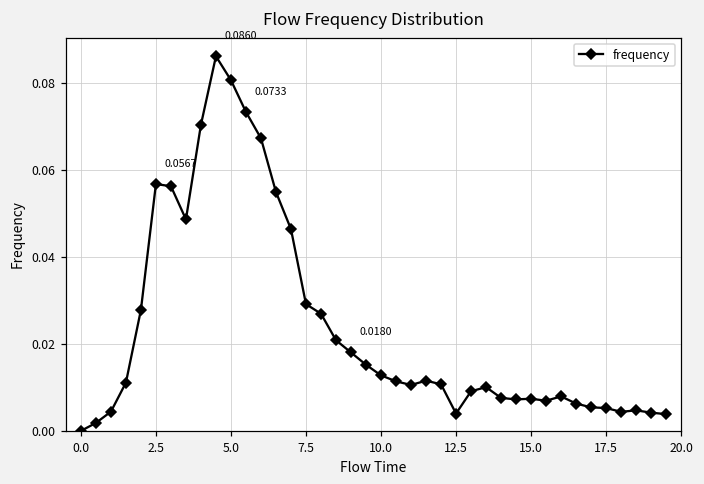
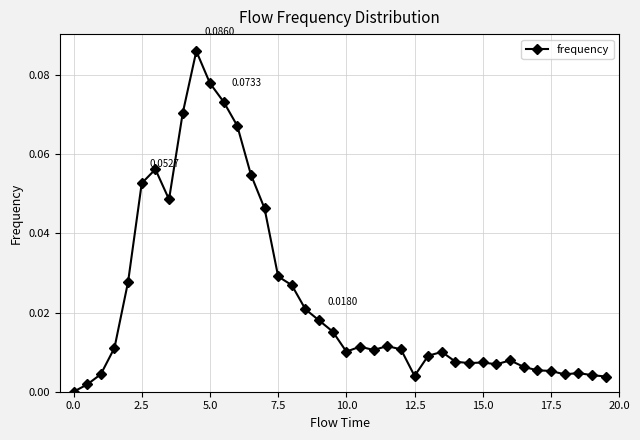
  {
-   "2.5": 0.0567,
-   "5.0": 0.081,
-   "10.0": 0.013
+   "2.5": 0.0527,
+   "5.0": 0.078,
+   "10.0": 0.010
  }
